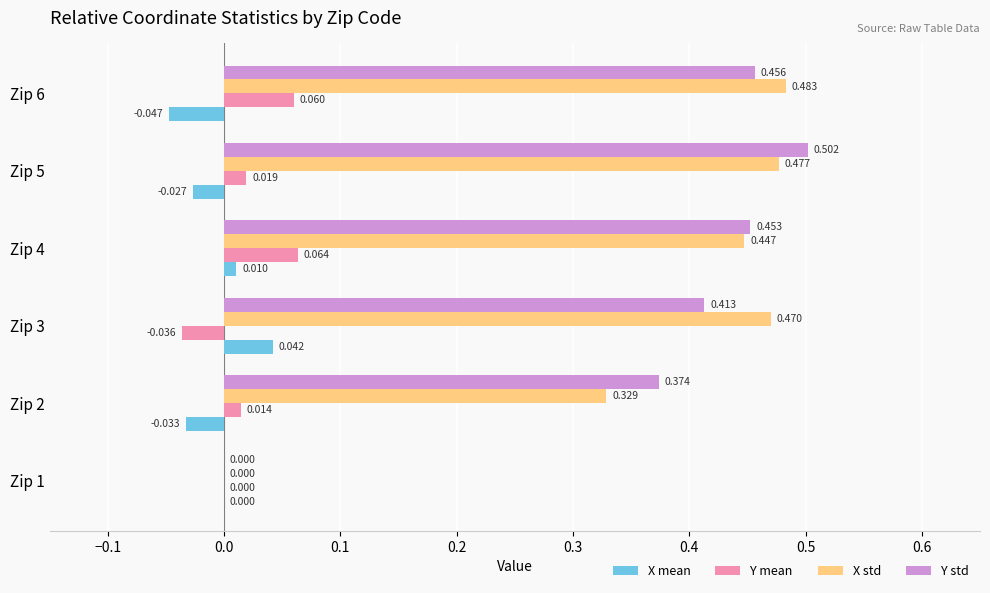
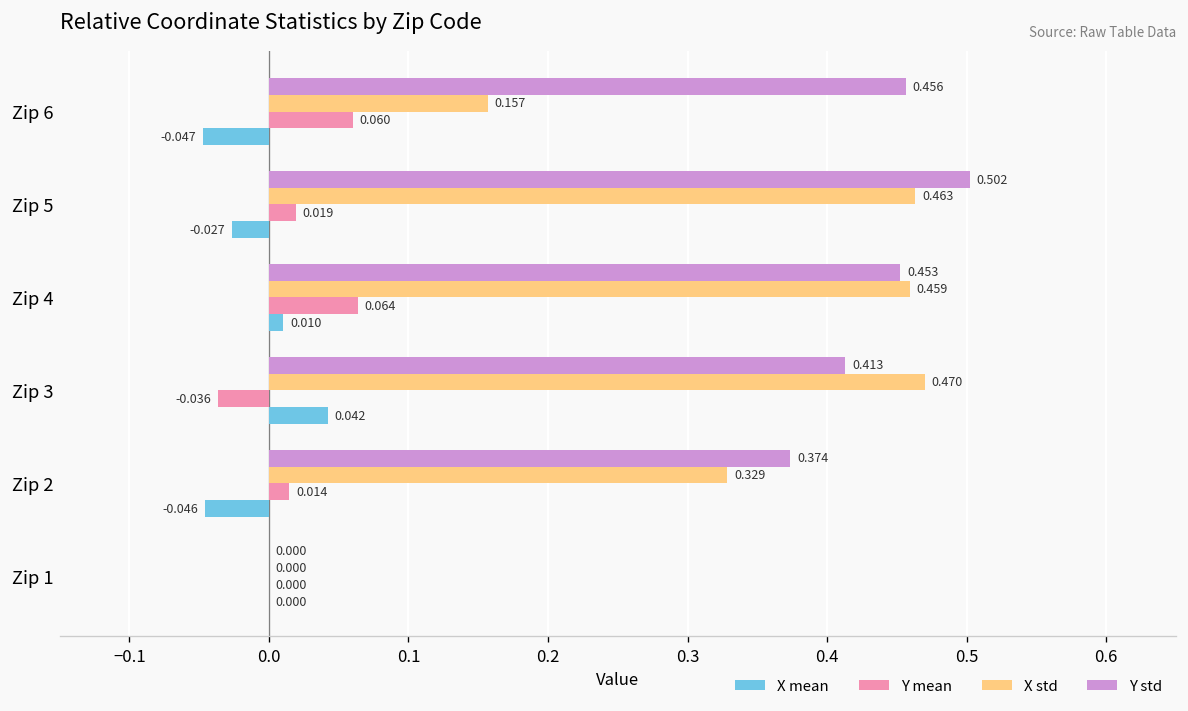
  {
    "X mean": {
      "Zip 6": -0.047,
      "Zip 5": -0.027,
      "Zip 4": 0.010,
      "Zip 3": 0.042,
-     "Zip 2": -0.033,
+     "Zip 2": -0.046,
      "Zip 1": 0.000
    },
    "X std": {
-     "Zip 6": 0.483,
-     "Zip 5": 0.477,
-     "Zip 4": 0.447,
+     "Zip 6": 0.157,
+     "Zip 5": 0.463,
+     "Zip 4": 0.459,
      "Zip 3": 0.470,
      "Zip 2": 0.329,
      "Zip 1": 0.000
    }
  }
